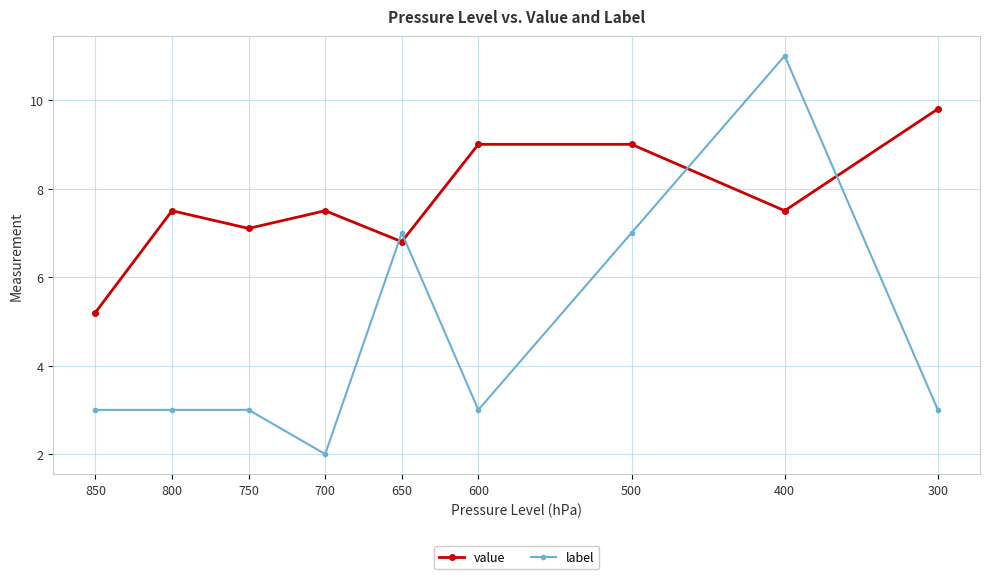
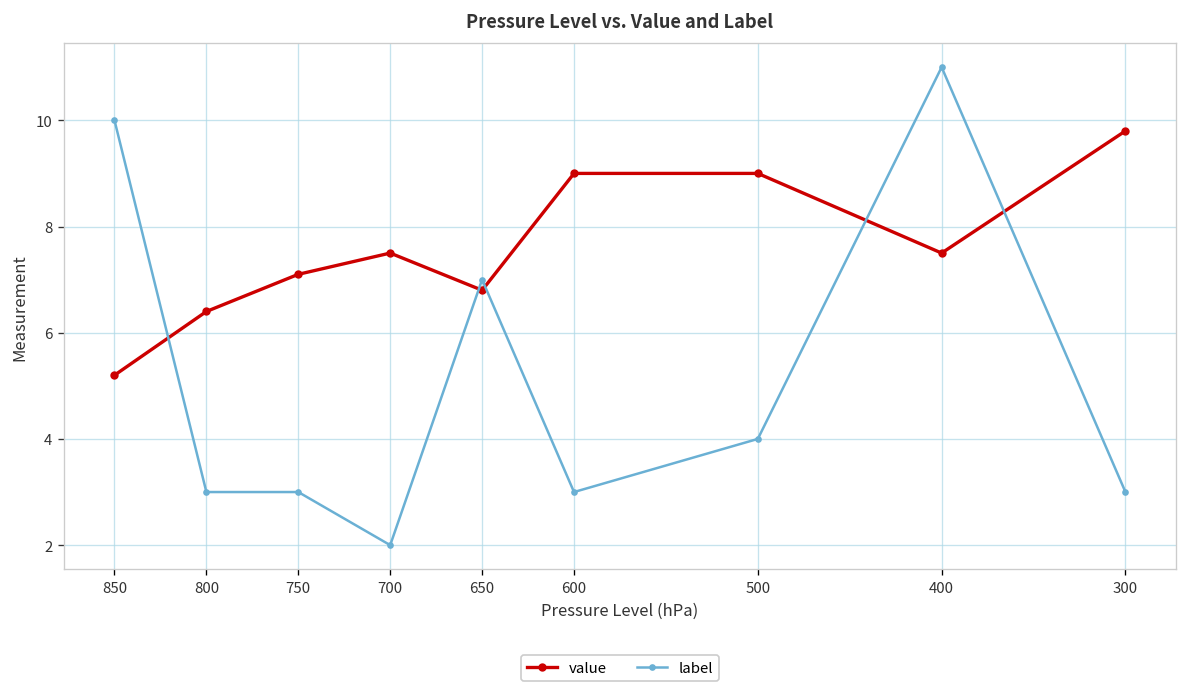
  {
    "value": {
      "850": 5.2,
-     "800": 7.5,
+     "800": 6.4,
      "750": 7.1,
      "700": 7.5,
      "650": 6.8,
      "600": 9.0,
      "500": 9.0,
      "400": 7.5,
      "300": 9.8
    },
    "label": {
-     "850": 3,
+     "850": 10,
      "800": 3,
      "750": 3,
      "700": 2,
      "650": 7,
      "600": 3,
-     "500": 7,
+     "500": 4,
      "400": 11,
      "300": 3
    }
  }
